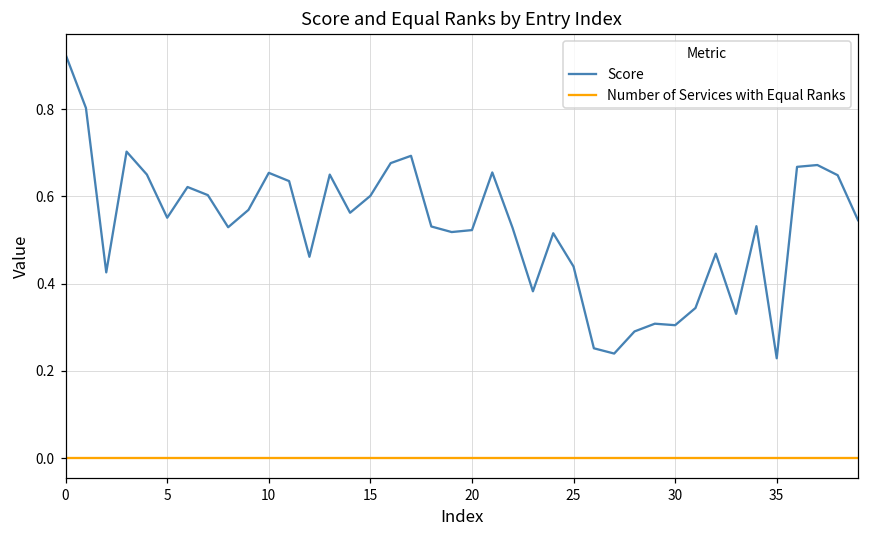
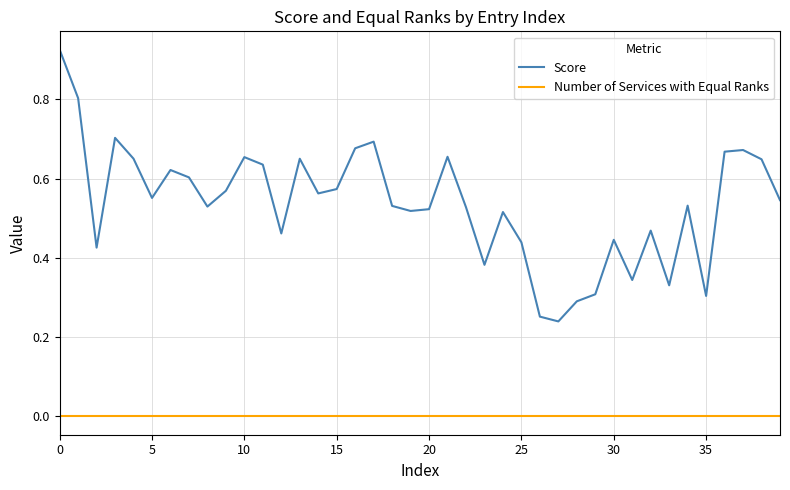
  {
    "Score": {
      "0": 0.93,
      "5": 0.55,
      "10": 0.65,
-     "15": 0.60,
+     "15": 0.57,
      "20": 0.52,
      "25": 0.44,
-     "30": 0.30,
-     "35": 0.23
+     "30": 0.45,
+     "35": 0.30
    },
    "Number of Services with Equal Ranks": {
      "0": 0.00,
      "5": 0.00,
      "10": 0.00,
      "15": 0.00,
      "20": 0.00,
      "25": 0.00,
      "30": 0.00,
      "35": 0.00
    }
  }
